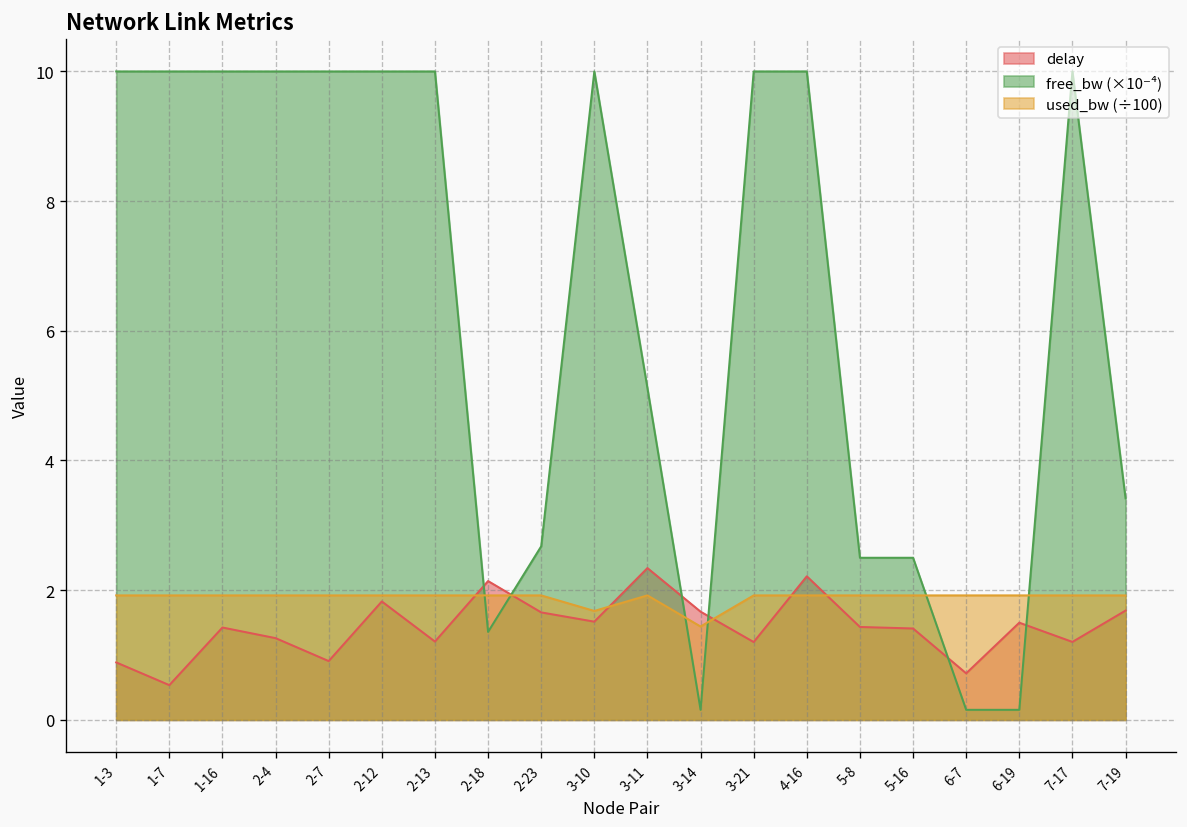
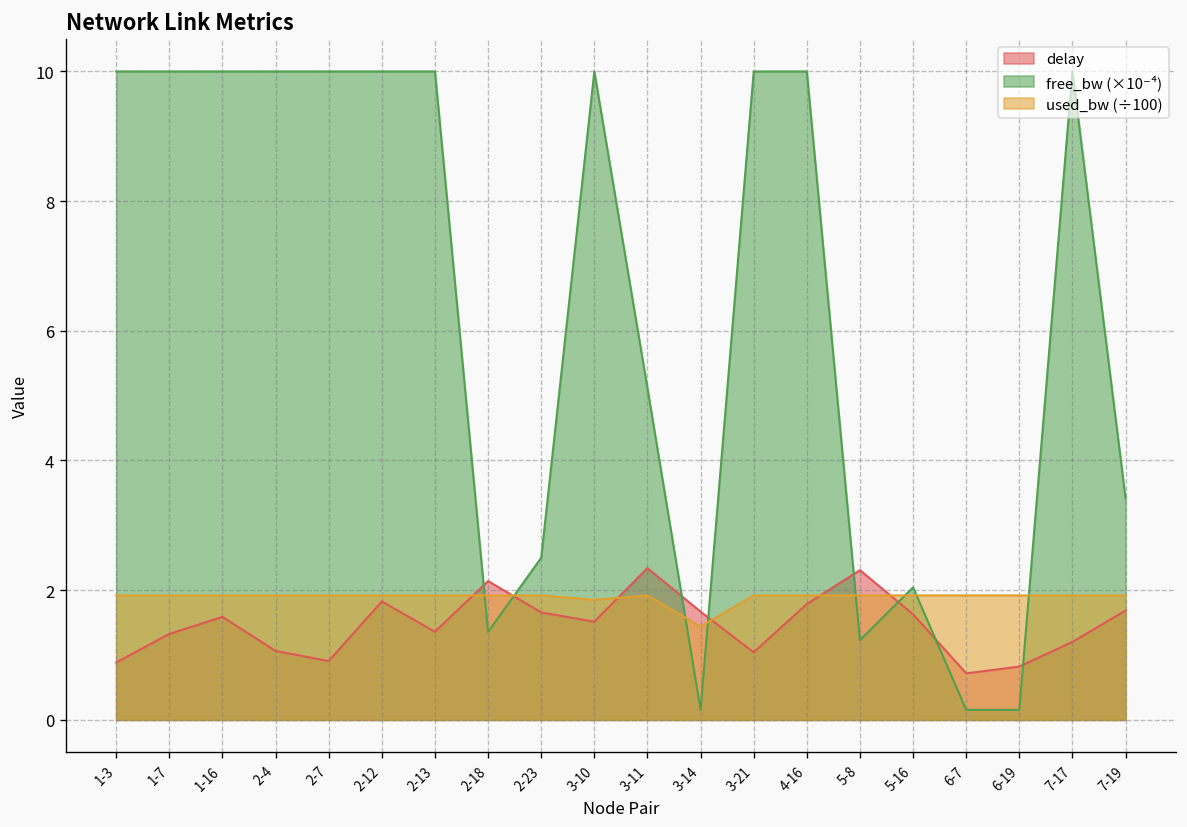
  {
    "delay": {
      "1-3": 0.9,
-     "1-7": 0.5,
-     "1-16": 1.4,
-     "2-4": 1.3,
+     "1-7": 1.3,
+     "1-16": 1.6,
+     "2-4": 1.1,
      "2-7": 0.9,
      "2-12": 1.8,
-     "2-13": 1.2,
+     "2-13": 1.4,
      "2-18": 2.1,
      "2-23": 1.7,
      "3-10": 1.5,
      "3-11": 2.3,
      "3-14": 1.7,
-     "3-21": 1.2,
-     "4-16": 2.2,
-     "5-8": 1.4,
-     "5-16": 1.4,
+     "3-21": 1.0,
+     "4-16": 1.8,
+     "5-8": 2.3,
+     "5-16": 1.6,
      "6-7": 0.7,
-     "6-19": 1.5,
+     "6-19": 0.8,
      "7-17": 1.2,
      "7-19": 1.7
    },
    "free_bw (×10⁻⁴)": {
      "1-3": 10.0,
      "1-7": 10.0,
      "1-16": 10.0,
      "2-4": 10.0,
      "2-7": 10.0,
      "2-12": 10.0,
      "2-13": 10.0,
      "2-18": 1.4,
-     "2-23": 2.7,
+     "2-23": 2.5,
      "3-10": 10.0,
      "3-11": 5.1,
      "3-14": 0.2,
      "3-21": 10.0,
      "4-16": 10.0,
-     "5-8": 2.5,
-     "5-16": 2.5,
+     "5-8": 1.2,
+     "5-16": 2.0,
      "6-7": 0.2,
      "6-19": 0.2,
      "7-19": 3.4
    },
    "used_bw (÷100)": {
      "1-3": 1.9,
      "1-7": 1.9,
      "1-16": 1.9,
      "2-4": 1.9,
      "2-7": 1.9,
      "2-12": 1.9,
      "2-13": 1.9,
      "2-18": 1.9,
      "2-23": 1.9,
-     "3-10": 1.7,
+     "3-10": 1.9,
      "3-11": 1.9,
      "3-14": 1.4,
      "3-21": 1.9,
      "4-16": 1.9,
      "5-8": 1.9,
      "5-16": 1.9,
      "6-7": 1.9,
      "6-19": 1.9,
      "7-17": 1.9,
      "7-19": 1.9
    }
  }
